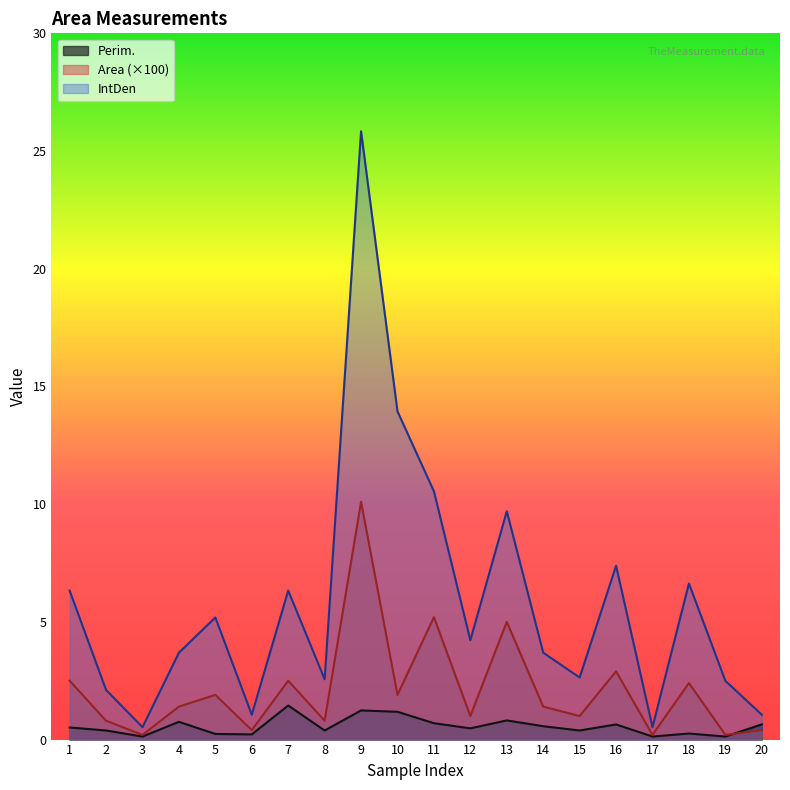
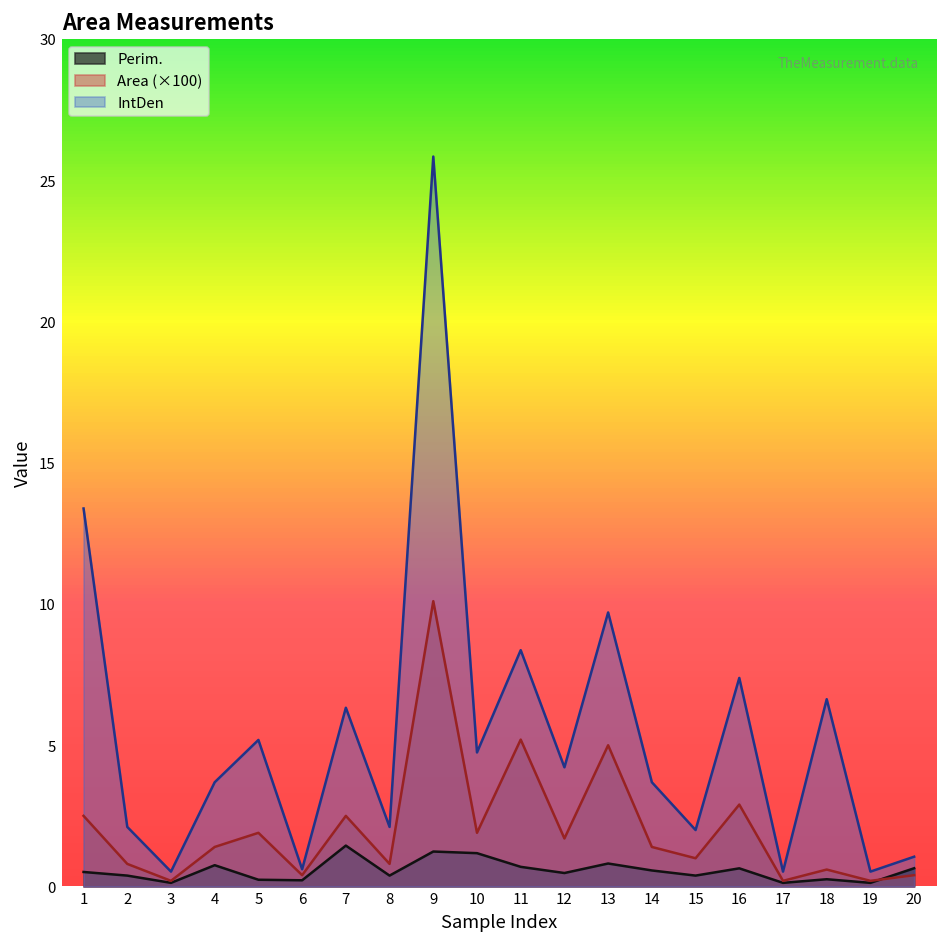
  {
    "Perim.": {
      "1": 0.5,
      "2": 0.4,
      "4": 0.8,
      "5": 0.2,
      "6": 0.2,
      "7": 1.4,
      "8": 0.4,
      "9": 1.2,
      "10": 1.2,
      "11": 0.7,
      "12": 0.5,
      "13": 0.8,
      "14": 0.6,
      "15": 0.4,
      "16": 0.6,
      "18": 0.3,
      "20": 0.6
    },
    "Area (×100)": {
      "1": 2.5,
      "2": 0.8,
      "4": 1.4,
      "5": 1.9,
      "6": 0.4,
      "7": 2.5,
      "8": 0.8,
      "9": 10.1,
      "10": 1.9,
      "11": 5.2,
-     "12": 1.0,
+     "12": 1.7,
      "13": 5.0,
      "14": 1.4,
      "15": 1.0,
      "16": 2.9,
-     "18": 2.4,
+     "18": 0.6,
      "20": 0.4
    },
    "IntDen": {
-     "1": 6.3,
+     "1": 13.4,
      "2": 2.1,
      "3": 0.5,
      "4": 3.7,
      "5": 5.2,
-     "6": 1.1,
+     "6": 0.6,
      "7": 6.3,
-     "8": 2.6,
+     "8": 2.1,
      "9": 25.8,
-     "10": 13.9,
-     "11": 10.5,
+     "10": 4.7,
+     "11": 8.4,
      "12": 4.2,
      "13": 9.7,
      "14": 3.7,
-     "15": 2.6,
+     "15": 2.0,
      "16": 7.4,
      "17": 0.5,
      "18": 6.6,
-     "19": 2.5,
+     "19": 0.5,
      "20": 1.1
    }
  }
